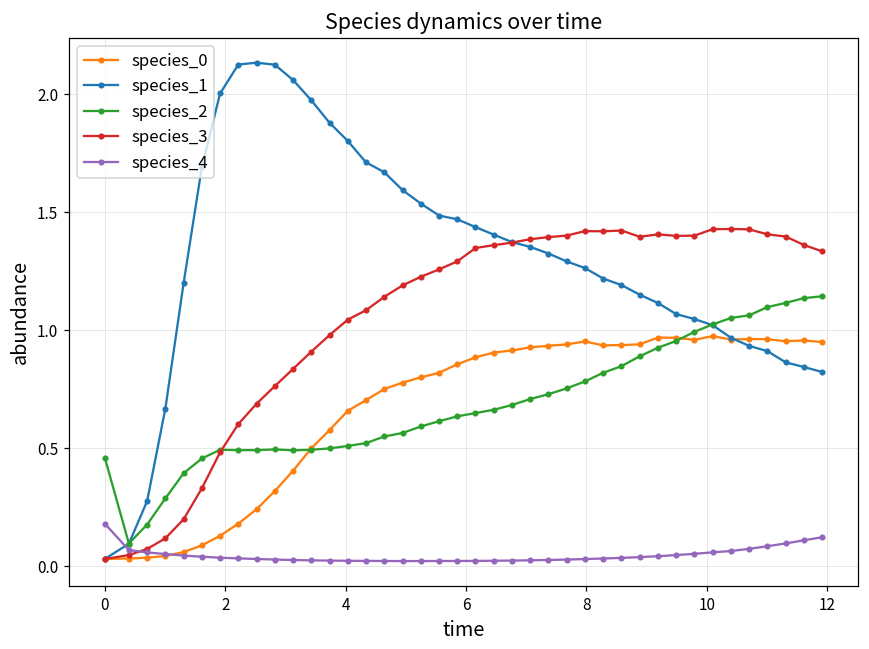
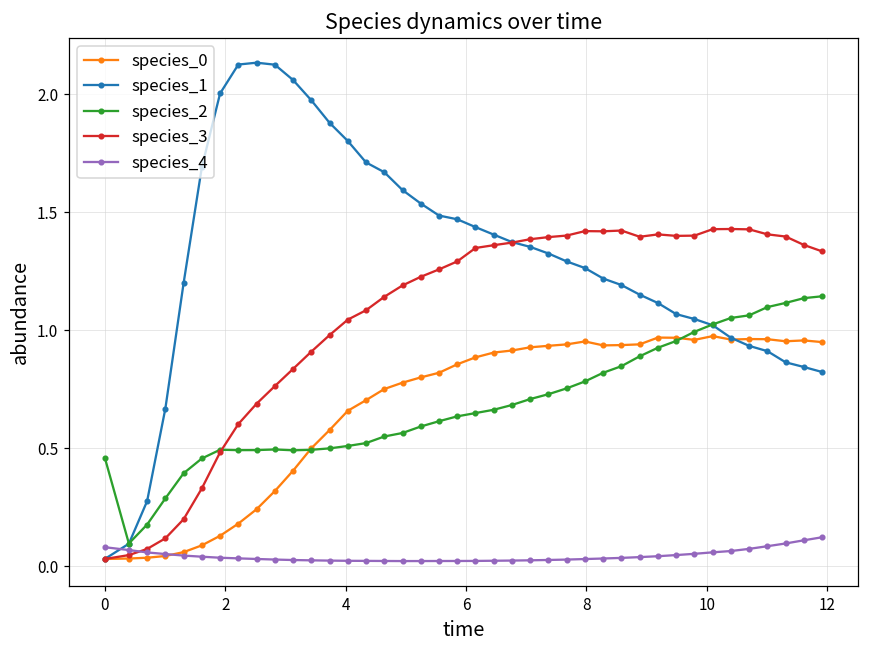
  {
    "species_2": {
      "0": 0.46
    },
    "species_4": {
-     "0": 0.18
+     "0": 0.08
    }
  }
